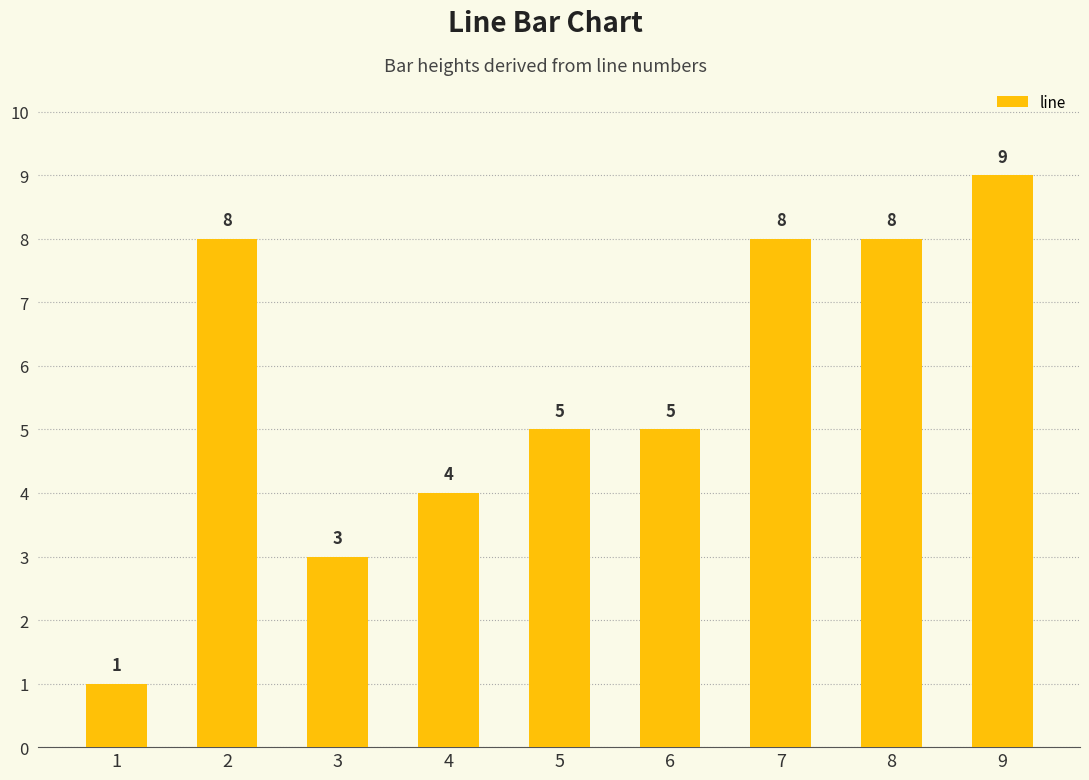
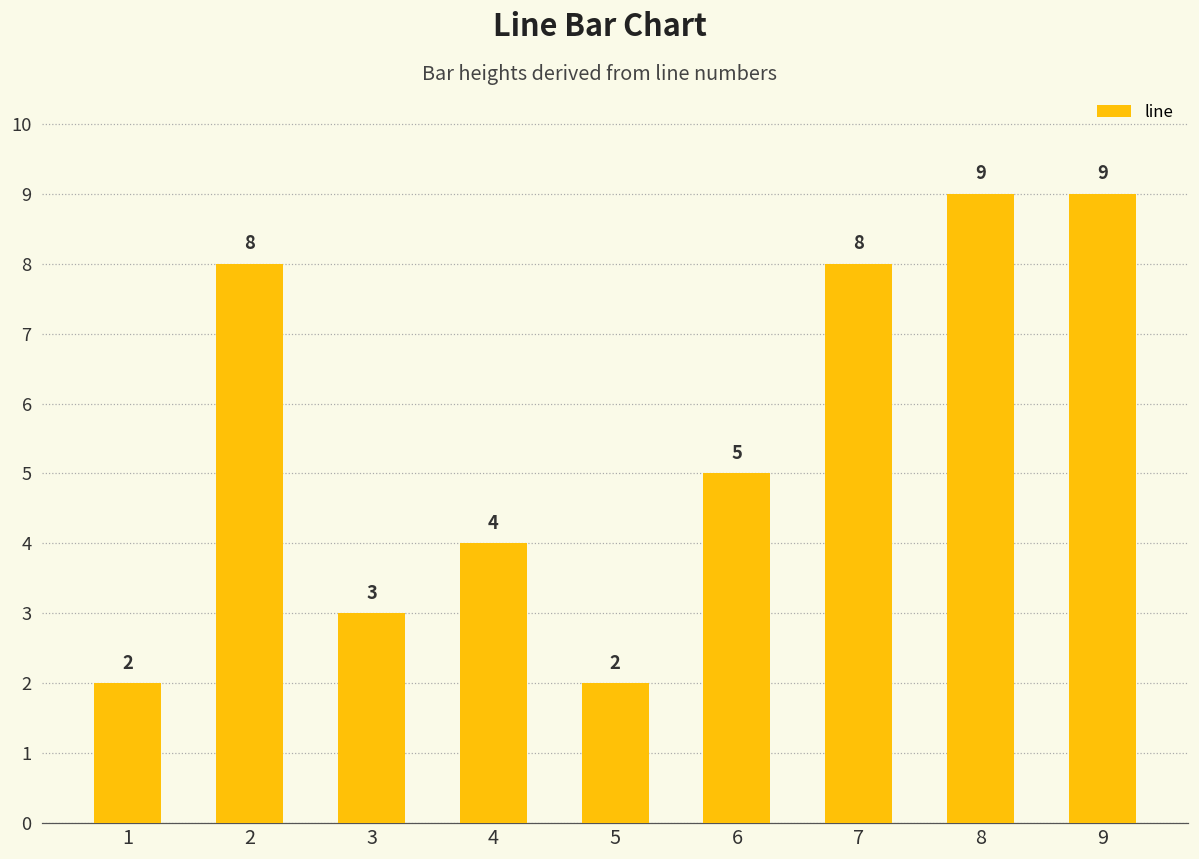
  {
-   "1": 1,
+   "1": 2,
    "2": 8,
    "3": 3,
    "4": 4,
-   "5": 5,
+   "5": 2,
    "6": 5,
    "7": 8,
-   "8": 8,
+   "8": 9,
    "9": 9
  }
